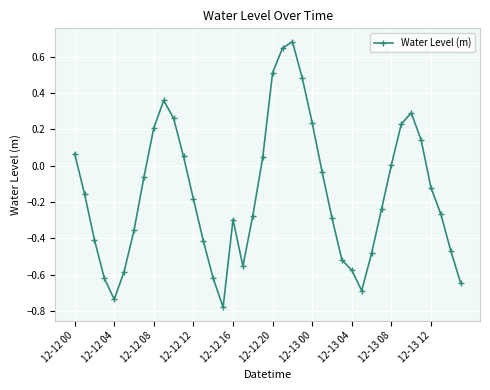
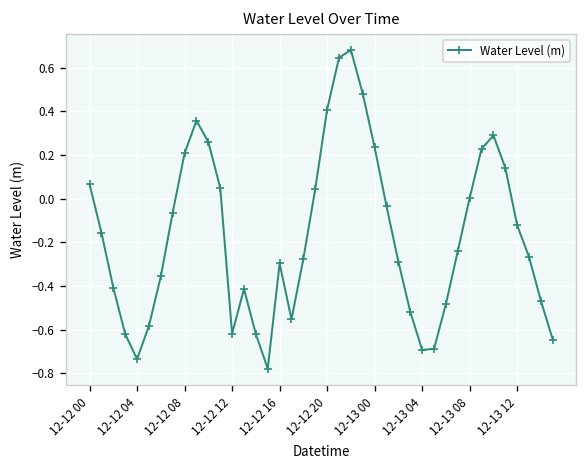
  {
    "12-12 00": 0.07,
    "12-12 04": -0.74,
    "12-12 08": 0.21,
-   "12-12 12": -0.18,
+   "12-12 12": -0.62,
    "12-12 16": -0.30,
-   "12-12 20": 0.51,
+   "12-12 20": 0.41,
    "12-13 00": 0.24,
-   "12-13 04": -0.57,
+   "12-13 04": -0.69,
    "12-13 08": 0.00,
    "12-13 12": -0.12
  }
